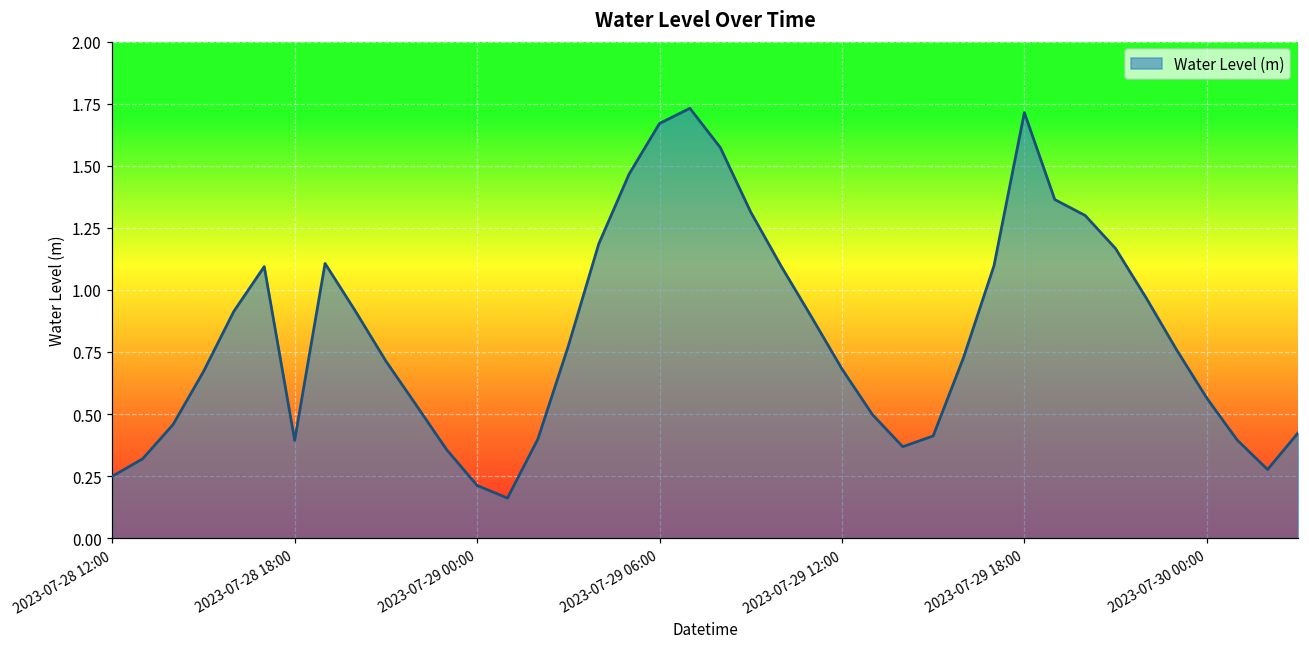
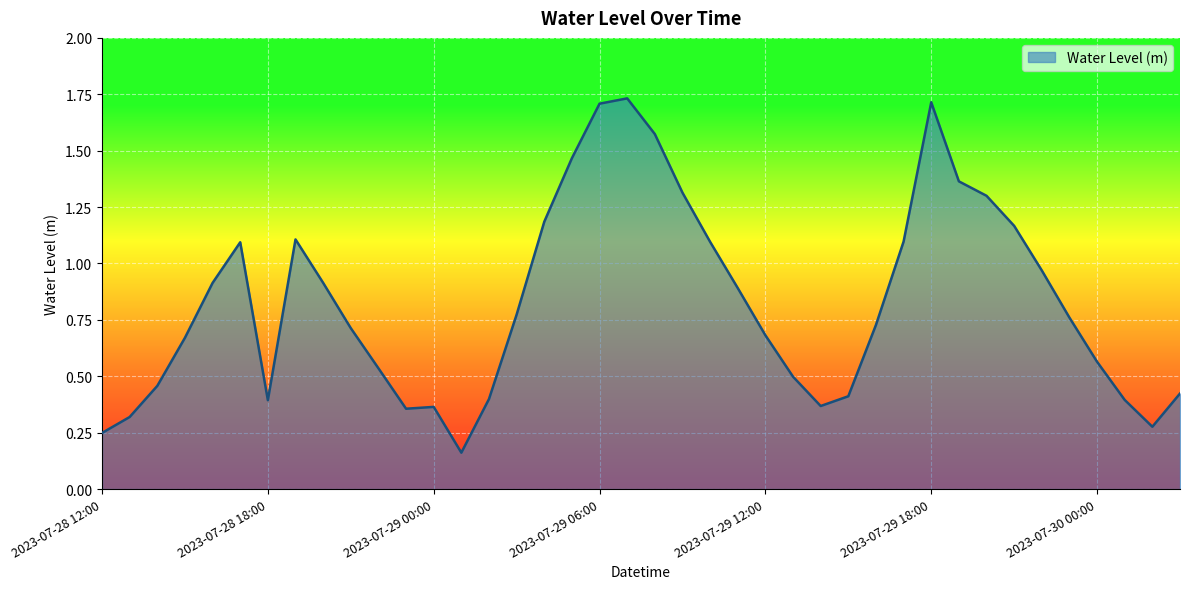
  {
    "2023-07-28 12:00": 0.25,
    "2023-07-28 18:00": 0.39,
-   "2023-07-29 00:00": 0.21,
-   "2023-07-29 06:00": 1.67,
+   "2023-07-29 00:00": 0.36,
+   "2023-07-29 06:00": 1.71,
    "2023-07-29 12:00": 0.68,
    "2023-07-29 18:00": 1.71,
    "2023-07-30 00:00": 0.56
  }
